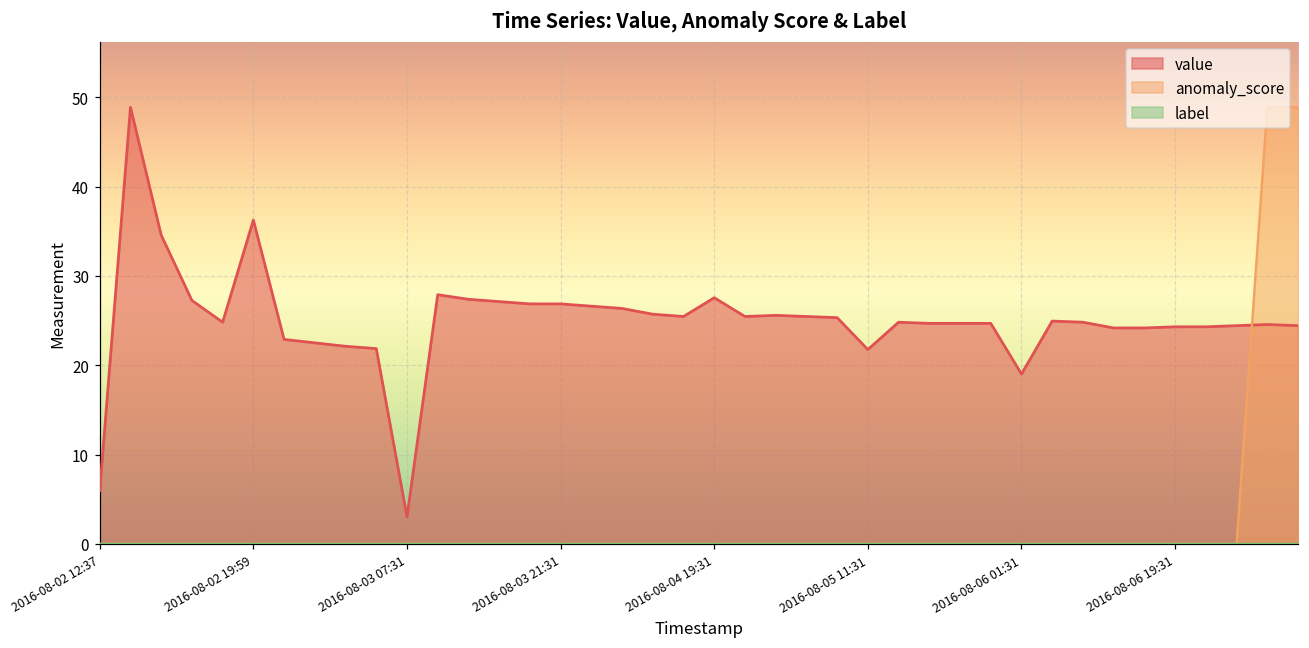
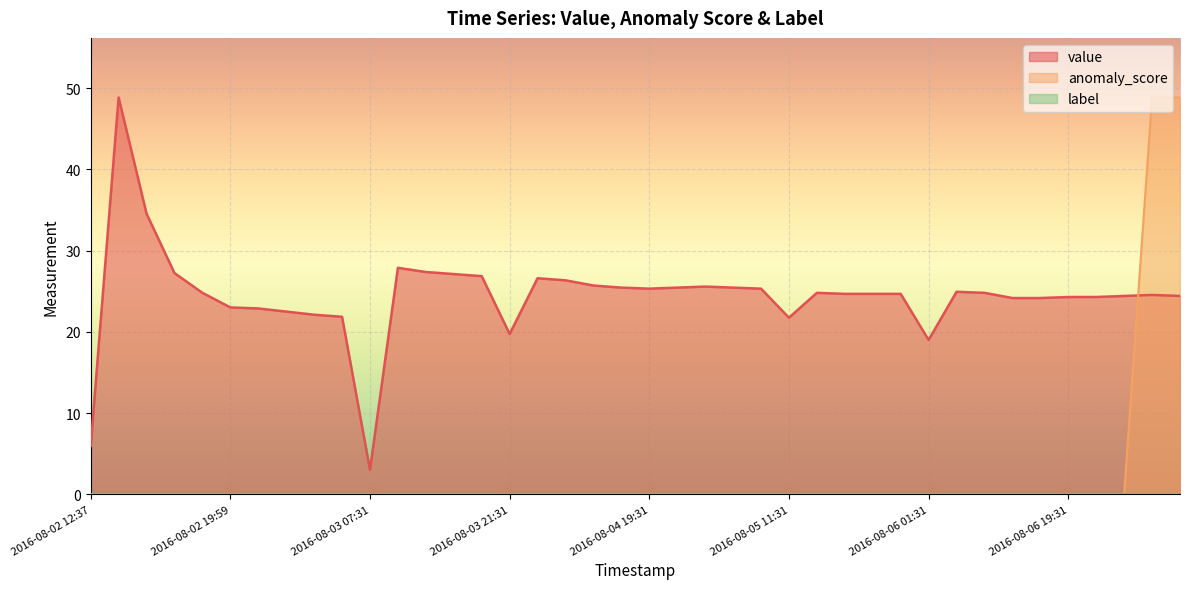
  {
    "value": {
      "2016-08-02 12:37": 6,
-     "2016-08-02 19:59": 36,
+     "2016-08-02 19:59": 23,
      "2016-08-03 07:31": 3,
-     "2016-08-03 21:31": 27,
-     "2016-08-04 19:31": 28,
+     "2016-08-03 21:31": 20,
+     "2016-08-04 19:31": 25,
      "2016-08-05 11:31": 22,
      "2016-08-06 01:31": 19,
      "2016-08-06 19:31": 24
    }
  }
